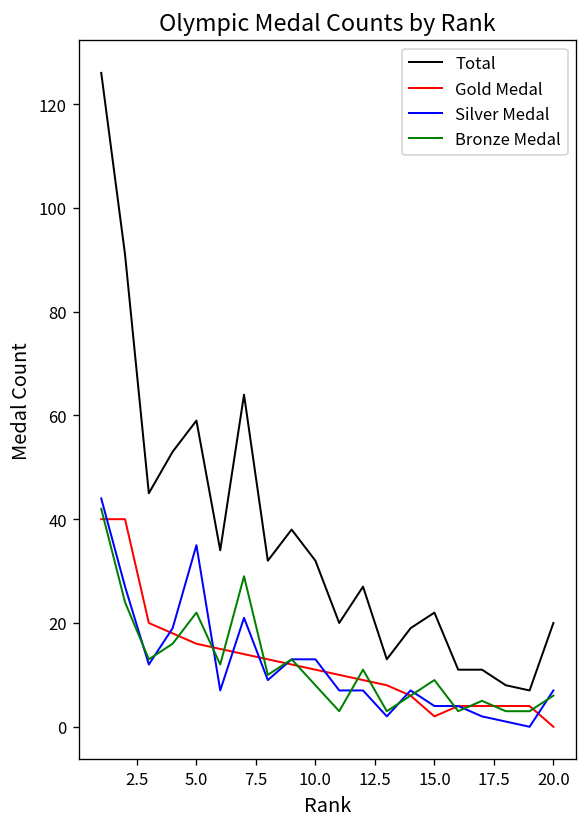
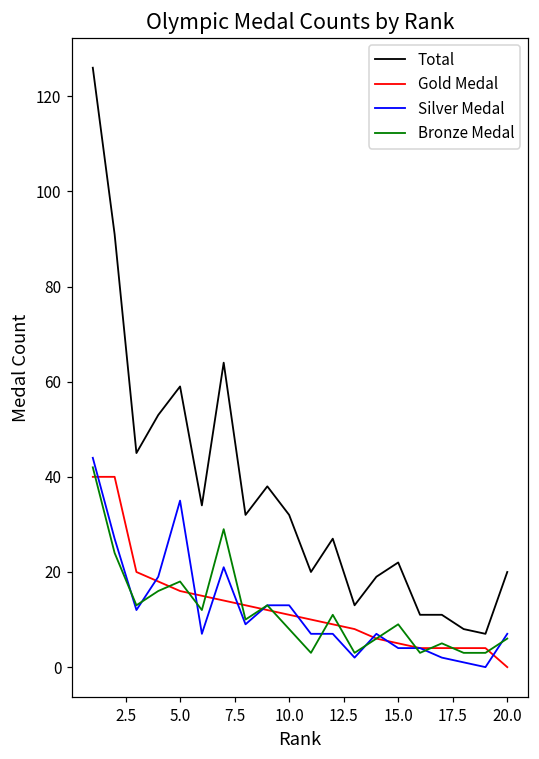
  {
    "Total": {
      "5.0": 59,
      "10.0": 32,
      "15.0": 22,
      "20.0": 20
    },
    "Gold Medal": {
      "5.0": 16,
      "10.0": 11,
-     "15.0": 2,
+     "15.0": 5,
      "20.0": 0
    },
    "Silver Medal": {
      "5.0": 35,
      "10.0": 13,
      "15.0": 4,
      "20.0": 7
    },
    "Bronze Medal": {
-     "5.0": 22,
+     "5.0": 18,
      "10.0": 8,
      "15.0": 9,
      "20.0": 6
    }
  }
